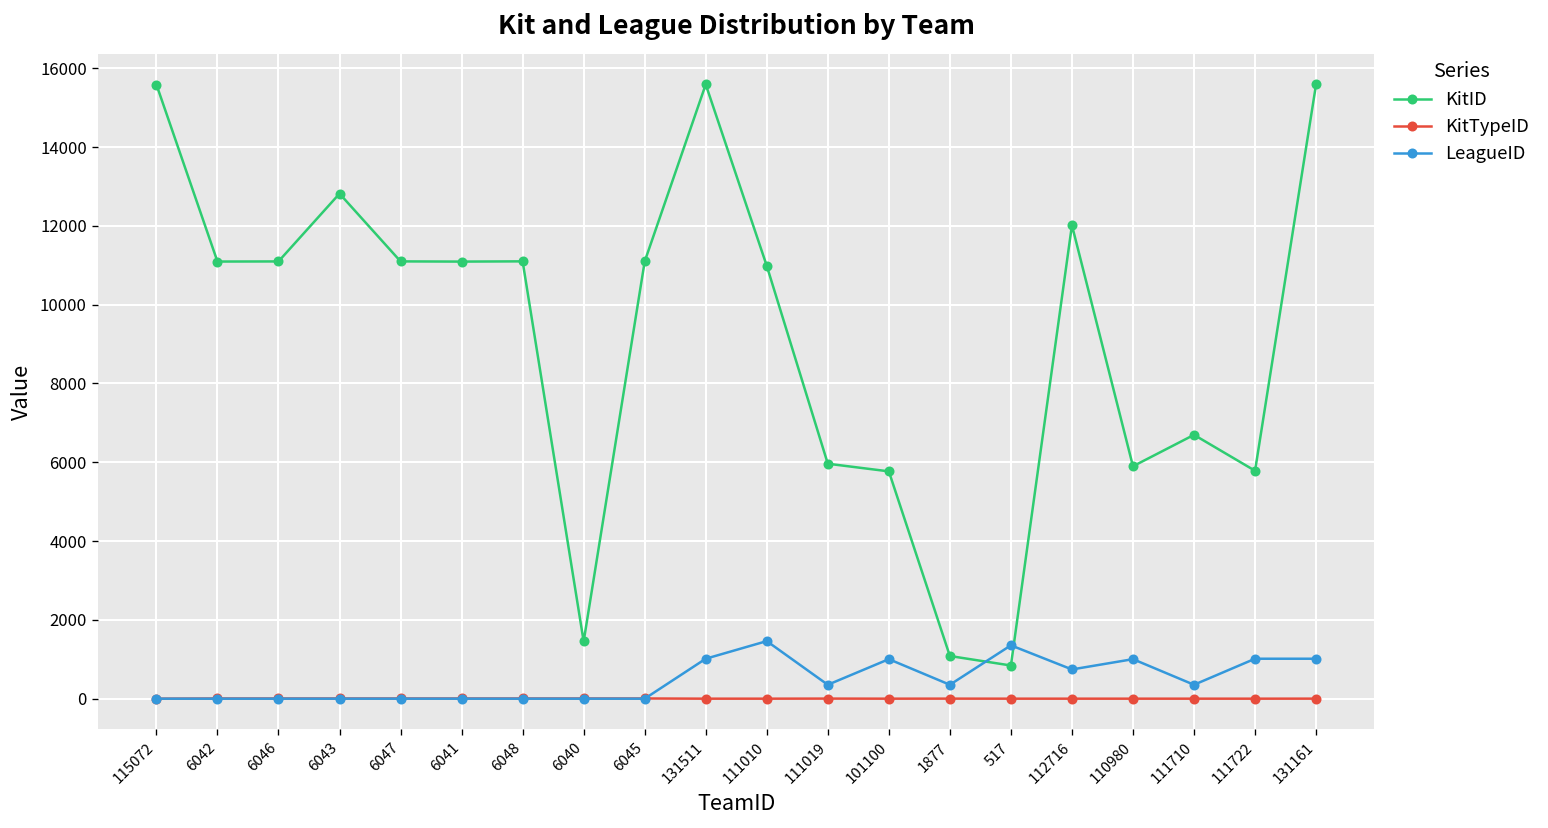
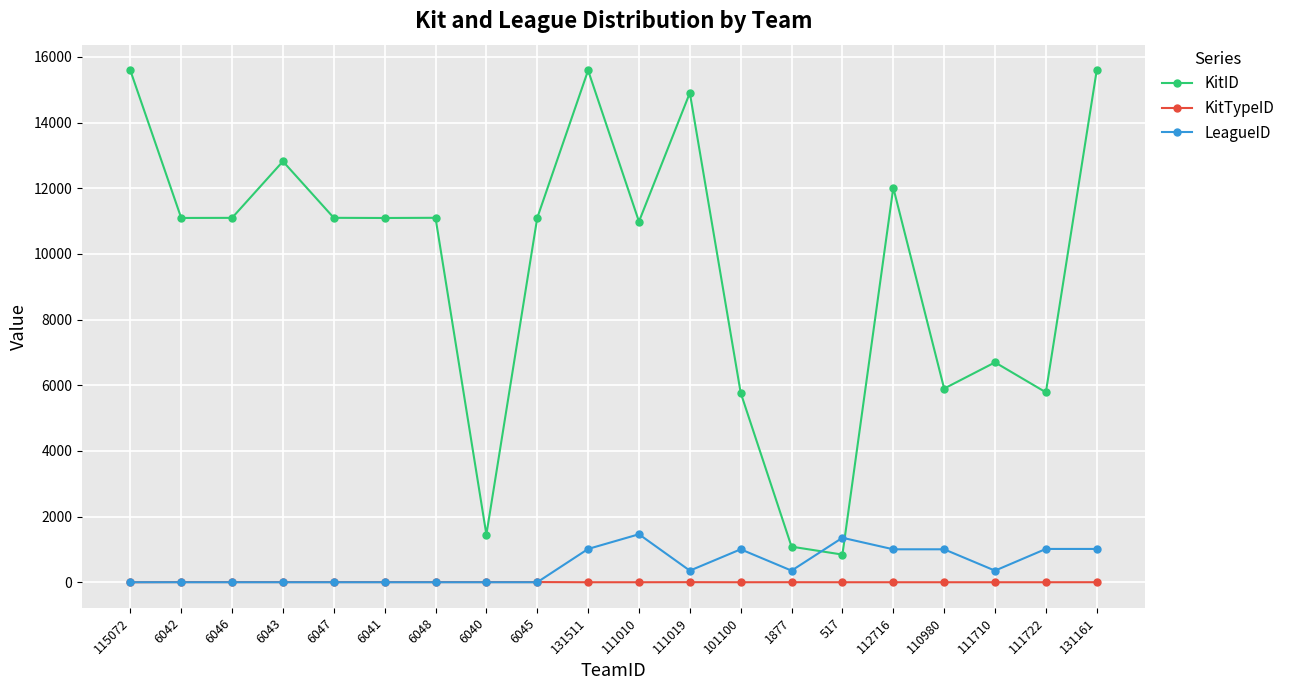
  {
    "KitID": {
      "115072": 15600,
      "6042": 11100,
      "6046": 11100,
      "6043": 12800,
      "6047": 11100,
      "6041": 11100,
      "6048": 11100,
      "6040": 1500,
      "6045": 11100,
      "131511": 15600,
      "111010": 11000,
-     "111019": 6000,
+     "111019": 14900,
      "101100": 5800,
      "1877": 1100,
      "517": 800,
      "112716": 12000,
      "110980": 5900,
      "111710": 6700,
      "111722": 5800,
      "131161": 15600
    },
    "KitTypeID": {
      "131511": 0,
      "111010": 0,
      "111019": 0,
      "101100": 0,
      "1877": 0,
      "517": 0,
      "112716": 0,
      "110980": 0,
      "111710": 0,
      "111722": 0,
      "131161": 0
    },
    "LeagueID": {
      "131511": 1000,
      "111010": 1500,
      "111019": 400,
      "101100": 1000,
      "1877": 400,
      "517": 1400,
-     "112716": 700,
+     "112716": 1000,
      "110980": 1000,
      "111710": 400,
      "111722": 1000,
      "131161": 1000
    }
  }
